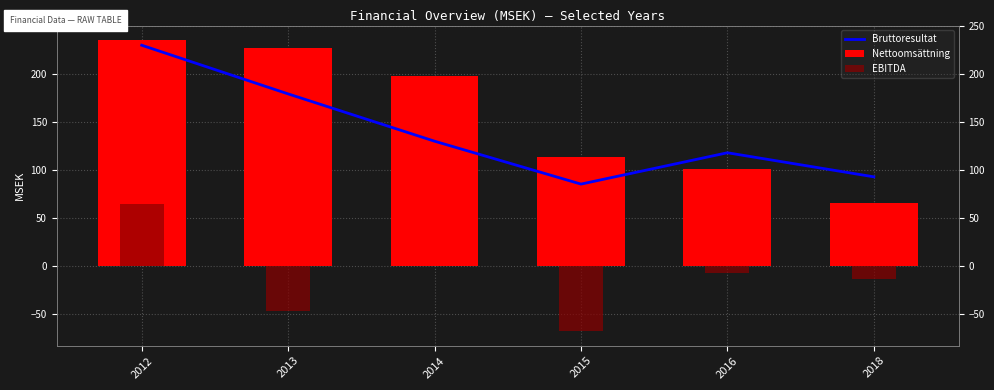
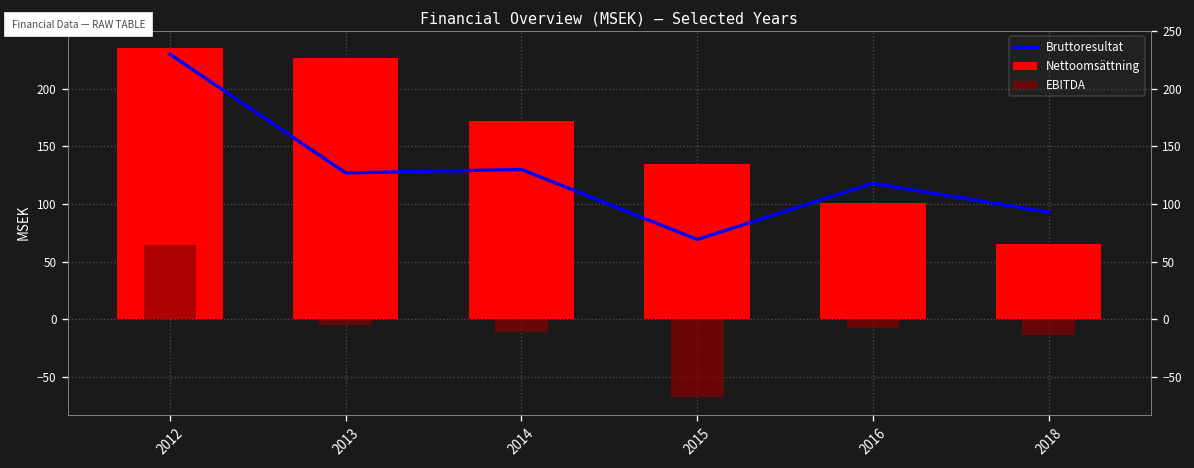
  {
    "Bruttoresultat": {
      "2012": 230,
-     "2013": 180,
+     "2013": 130,
      "2014": 130,
-     "2015": 90,
+     "2015": 70,
      "2016": 120,
      "2018": 90
    },
    "Nettoomsättning": {
      "2012": 240,
      "2013": 230,
-     "2014": 200,
-     "2015": 110,
+     "2014": 170,
+     "2015": 130,
      "2016": 100,
      "2018": 70
    },
    "EBITDA": {
-     "2013": -50,
-     "2014": 0,
+     "2013": 0,
+     "2014": -10,
      "2015": -70,
      "2016": -10,
      "2018": -10
    }
  }
